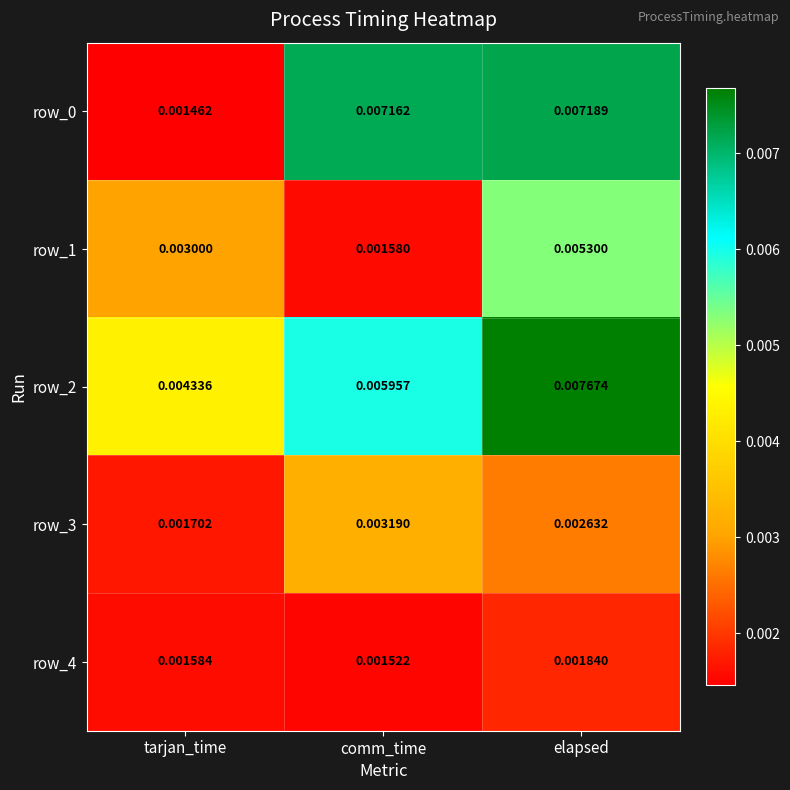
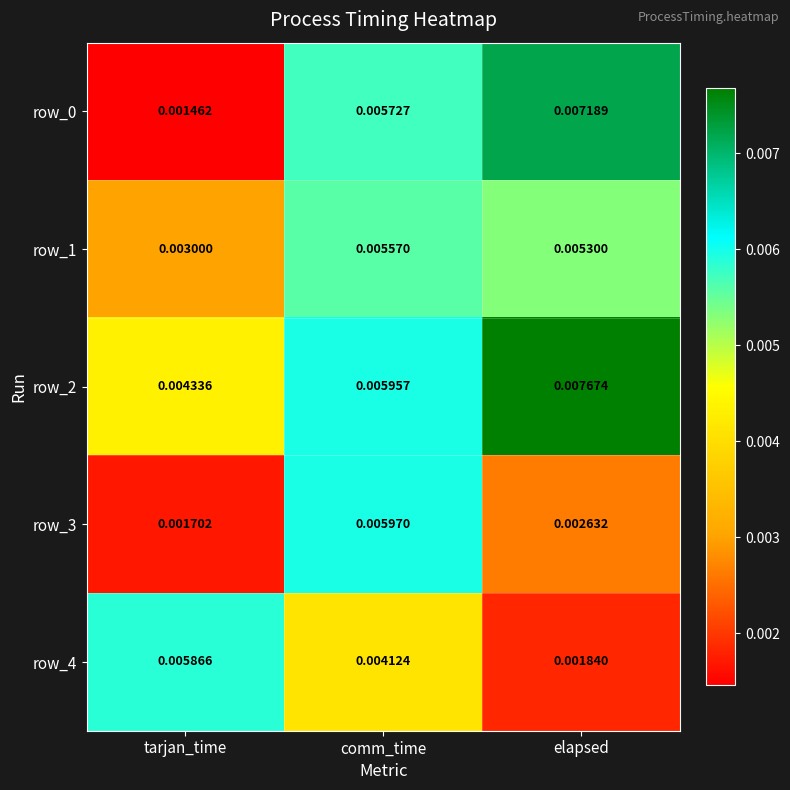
  {
    "row_0": {
      "tarjan_time": 0.001462,
-     "comm_time": 0.007162,
+     "comm_time": 0.005727,
      "elapsed": 0.007189
    },
    "row_1": {
      "tarjan_time": 0.003000,
-     "comm_time": 0.001580,
+     "comm_time": 0.005570,
      "elapsed": 0.005300
    },
    "row_2": {
      "tarjan_time": 0.004336,
      "comm_time": 0.005957,
      "elapsed": 0.007674
    },
    "row_3": {
      "tarjan_time": 0.001702,
-     "comm_time": 0.003190,
+     "comm_time": 0.005970,
      "elapsed": 0.002632
    },
    "row_4": {
-     "tarjan_time": 0.001584,
-     "comm_time": 0.001522,
+     "tarjan_time": 0.005866,
+     "comm_time": 0.004124,
      "elapsed": 0.001840
    }
  }
